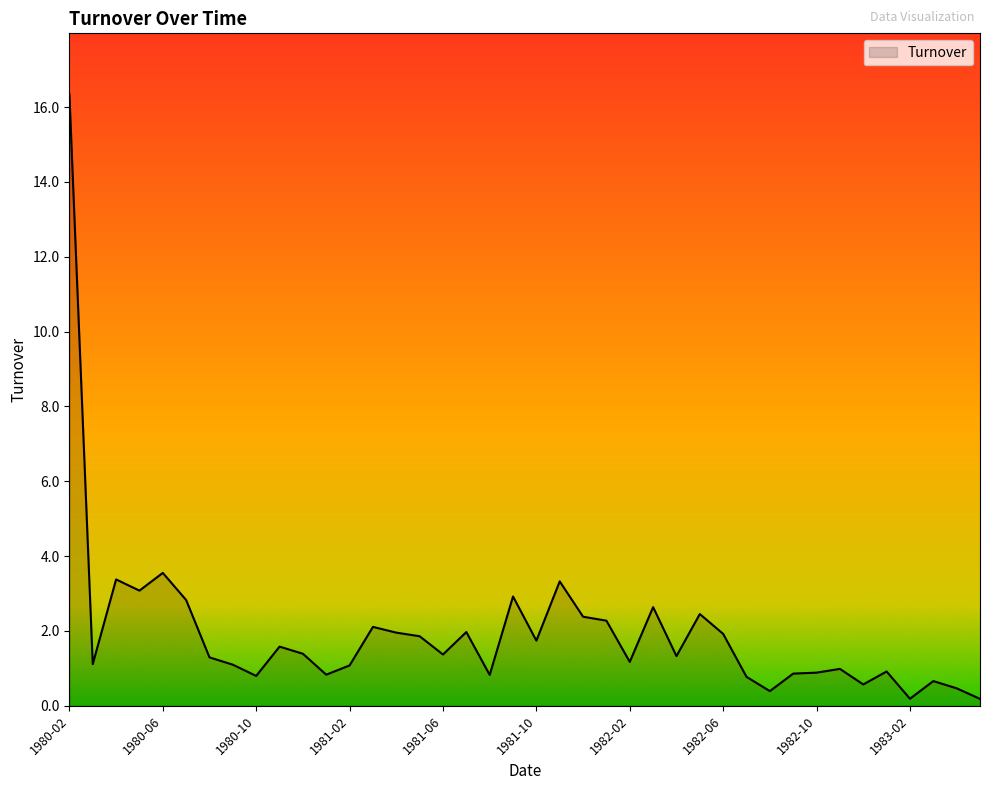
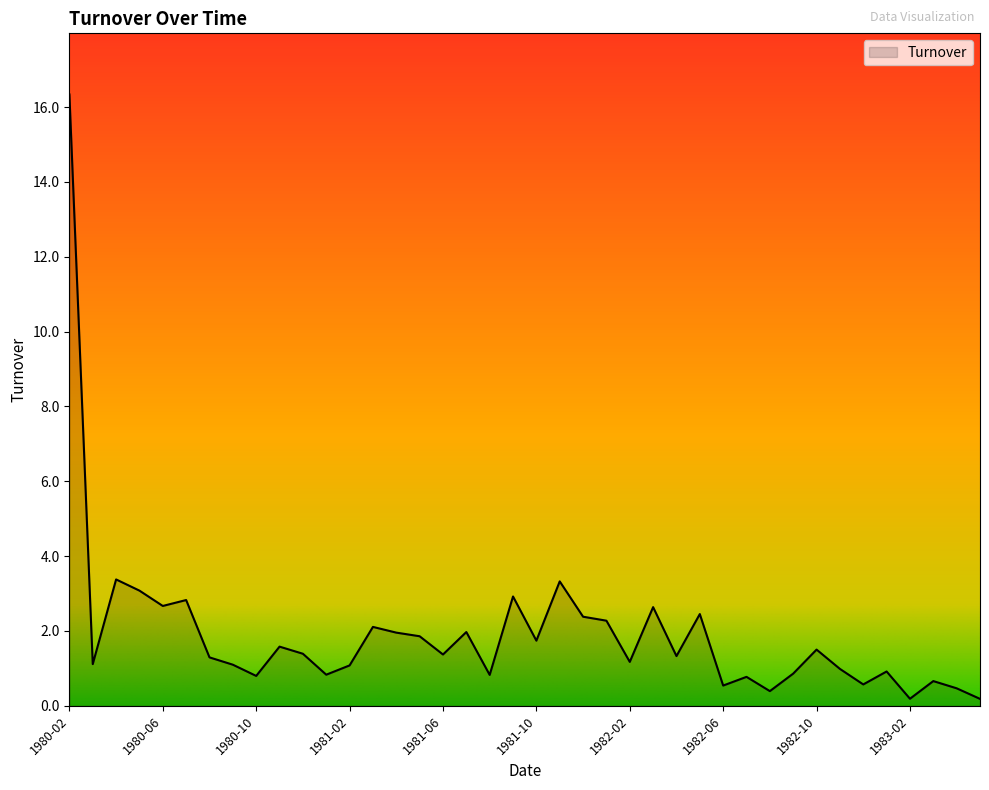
  {
    "1980-02": 16.3,
-   "1980-06": 3.6,
+   "1980-06": 2.7,
    "1980-10": 0.8,
    "1981-02": 1.1,
    "1981-06": 1.4,
    "1981-10": 1.7,
    "1982-02": 1.2,
-   "1982-06": 1.9,
-   "1982-10": 0.9,
+   "1982-06": 0.5,
+   "1982-10": 1.5,
    "1983-02": 0.2
  }
